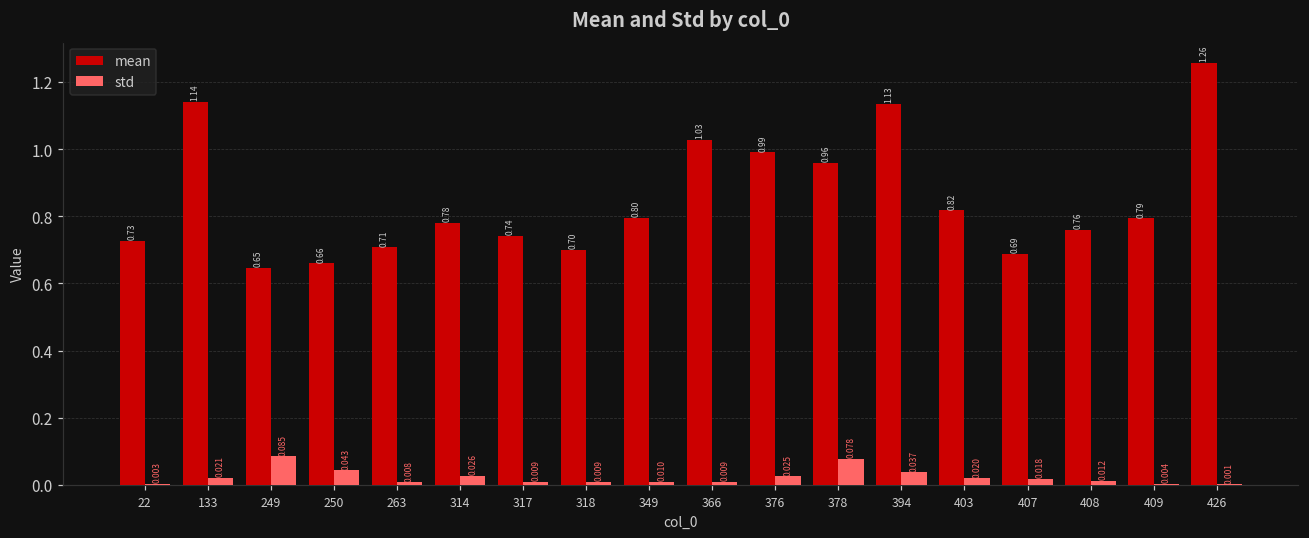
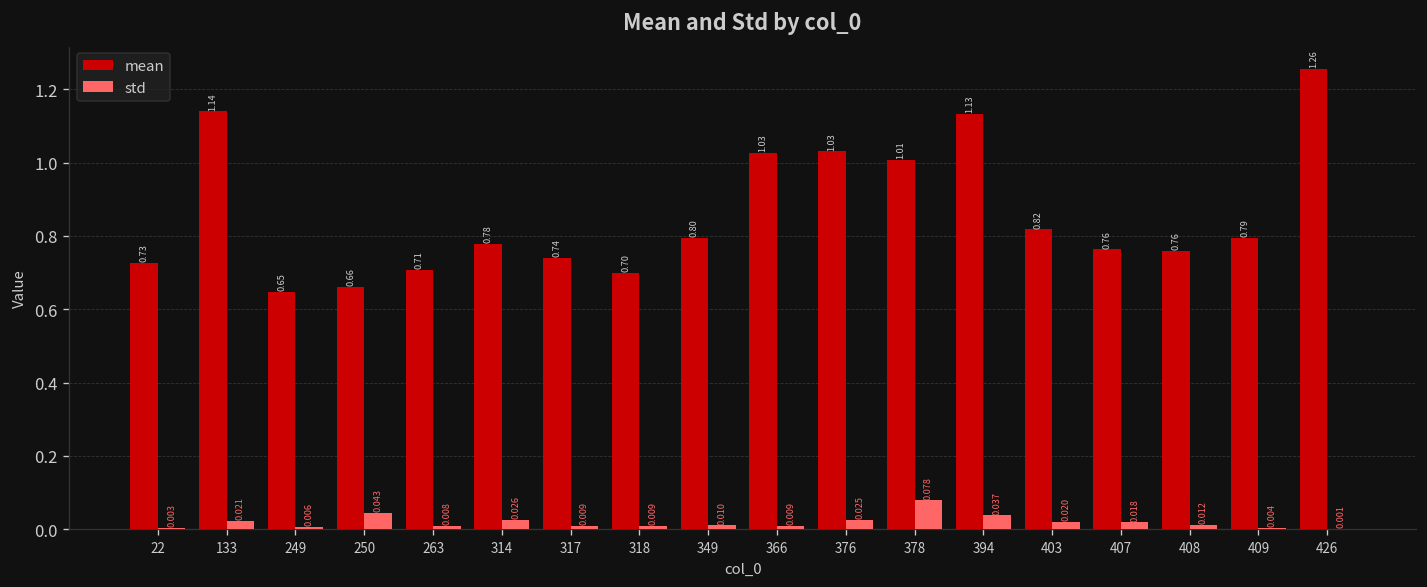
  {
    "mean": {
      "22": 0.73,
      "133": 1.14,
      "249": 0.65,
      "250": 0.66,
      "263": 0.71,
      "314": 0.78,
      "317": 0.74,
      "318": 0.70,
      "349": 0.80,
      "366": 1.03,
-     "376": 0.99,
-     "378": 0.96,
+     "376": 1.03,
+     "378": 1.01,
      "394": 1.13,
      "403": 0.82,
-     "407": 0.69,
+     "407": 0.76,
      "408": 0.76,
      "409": 0.79,
      "426": 1.26
    },
    "std": {
      "22": 0.003,
      "133": 0.021,
-     "249": 0.085,
+     "249": 0.006,
      "250": 0.043,
      "263": 0.008,
      "314": 0.026,
      "317": 0.009,
      "318": 0.009,
      "349": 0.010,
      "366": 0.009,
      "376": 0.025,
      "378": 0.078,
      "394": 0.037,
      "403": 0.020,
      "407": 0.018,
      "408": 0.012,
      "409": 0.004,
      "426": 0.001
    }
  }
